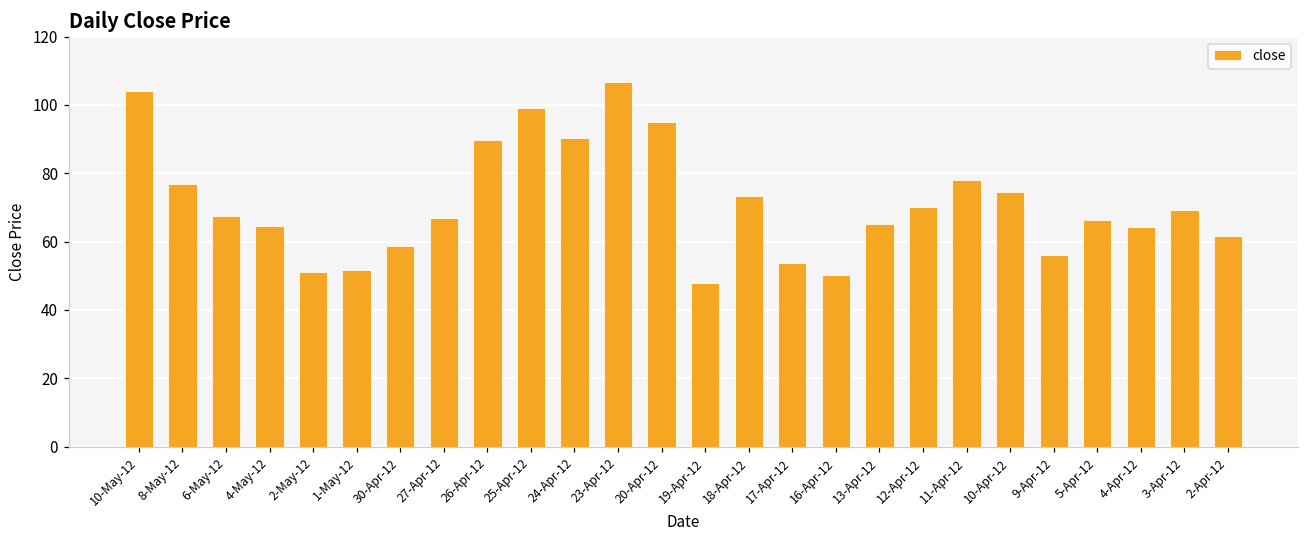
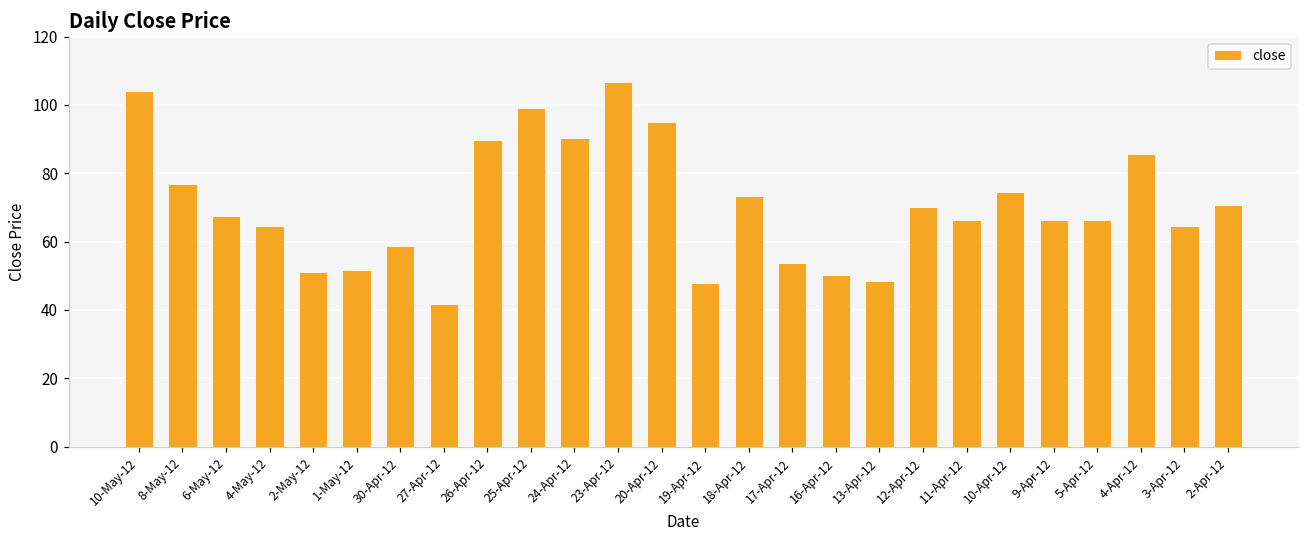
  {
    "10-May-12": 104,
    "8-May-12": 77,
    "6-May-12": 68,
    "4-May-12": 64,
    "2-May-12": 51,
    "1-May-12": 52,
    "30-Apr-12": 59,
-   "27-Apr-12": 67,
+   "27-Apr-12": 42,
    "26-Apr-12": 90,
    "25-Apr-12": 99,
    "24-Apr-12": 90,
    "23-Apr-12": 107,
    "20-Apr-12": 95,
    "19-Apr-12": 48,
    "18-Apr-12": 73,
    "17-Apr-12": 54,
    "16-Apr-12": 50,
-   "13-Apr-12": 65,
+   "13-Apr-12": 48,
    "12-Apr-12": 70,
-   "11-Apr-12": 78,
+   "11-Apr-12": 66,
    "10-Apr-12": 74,
-   "9-Apr-12": 56,
+   "9-Apr-12": 66,
    "5-Apr-12": 66,
-   "4-Apr-12": 64,
-   "3-Apr-12": 69,
-   "2-Apr-12": 62
+   "4-Apr-12": 86,
+   "3-Apr-12": 65,
+   "2-Apr-12": 71
  }
